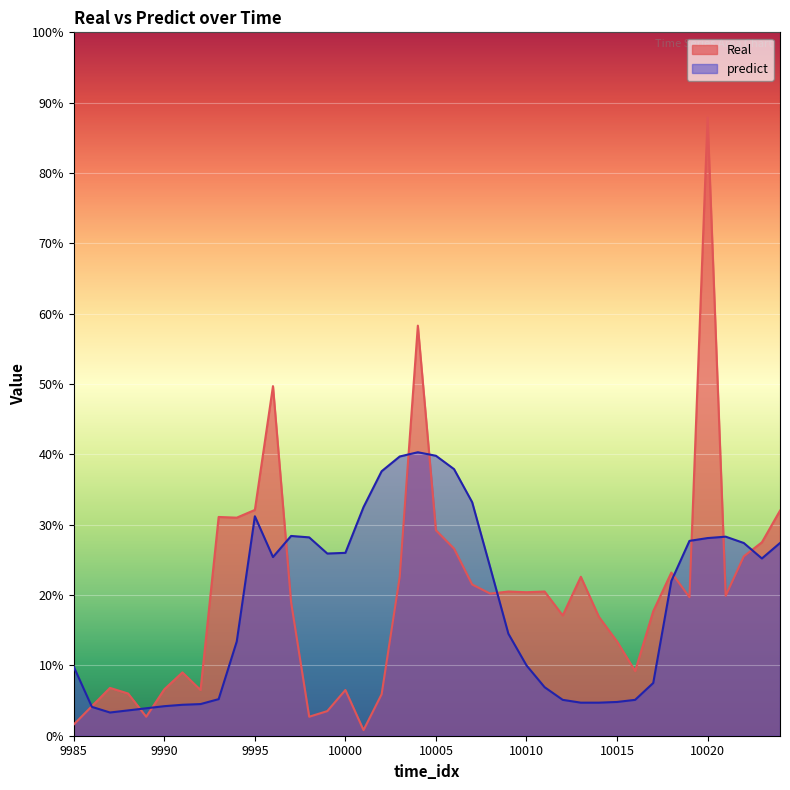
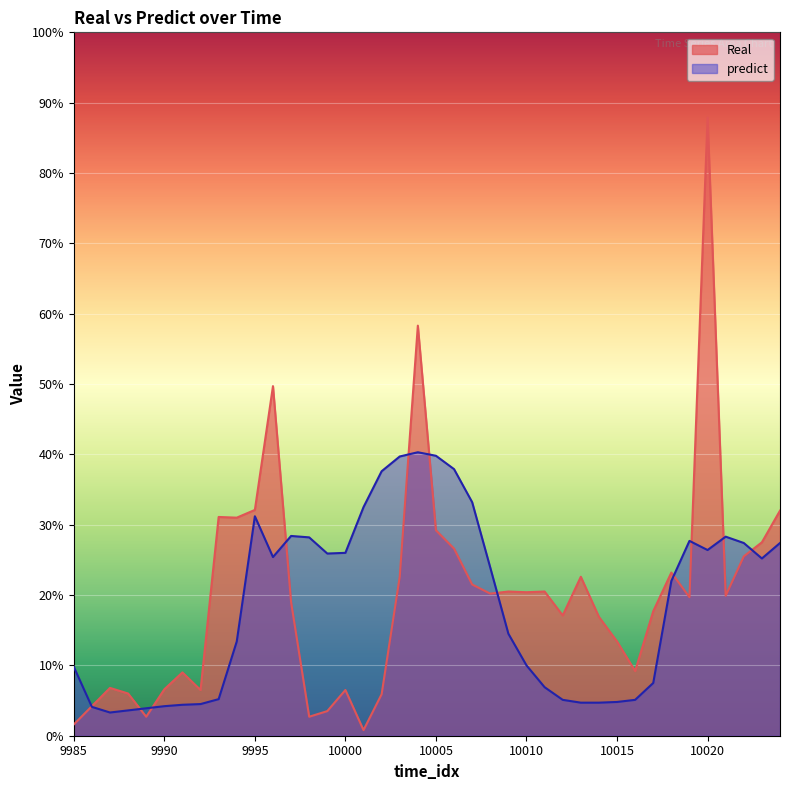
  {
    "Real": {
      "9985": "2%",
      "9990": "7%",
      "9995": "32%",
      "10000": "7%",
      "10005": "29%",
      "10010": "20%",
      "10015": "13%",
      "10020": "88%"
    },
    "predict": {
      "9985": "10%",
      "9990": "4%",
      "9995": "31%",
      "10000": "26%",
      "10005": "40%",
      "10010": "10%",
      "10015": "5%",
-     "10020": "28%"
+     "10020": "26%"
    }
  }
